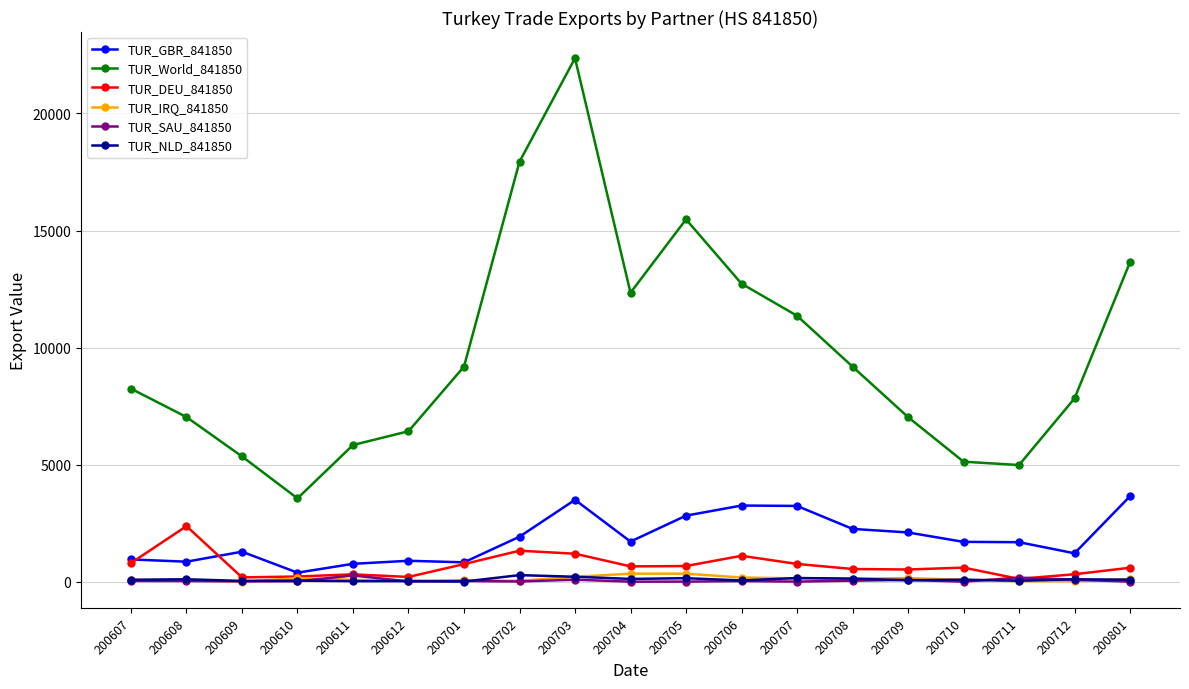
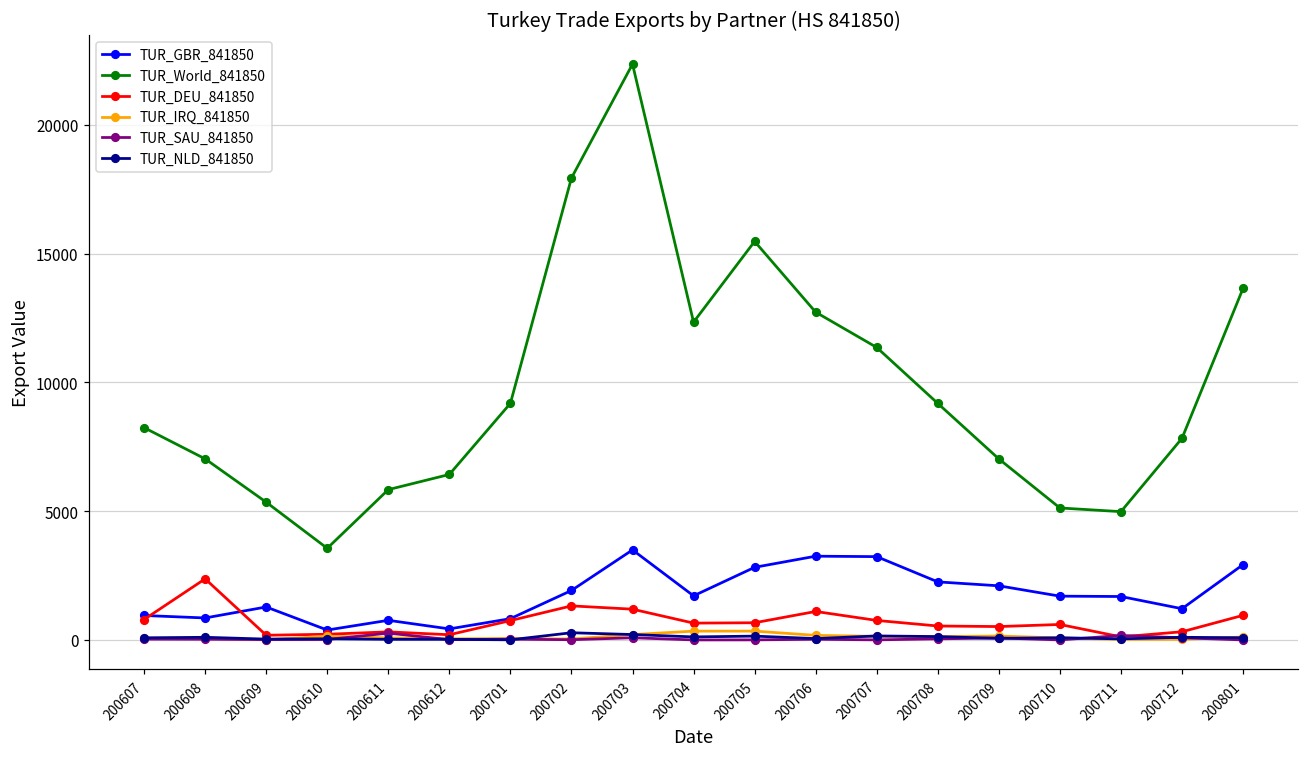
  {
    "TUR_GBR_841850": {
      "200607": 900,
      "200608": 900,
      "200609": 1300,
      "200610": 400,
      "200611": 800,
-     "200612": 900,
+     "200612": 400,
      "200702": 1900,
      "200703": 3500,
      "200704": 1700,
      "200705": 2800,
      "200706": 3300,
      "200707": 3200,
      "200708": 2300,
      "200709": 2100,
      "200710": 1700,
      "200711": 1700,
      "200712": 1200,
-     "200801": 3700
+     "200801": 2900
    },
    "TUR_World_841850": {
      "200607": 8200,
      "200608": 7000,
      "200609": 5400,
      "200610": 3600,
      "200611": 5800,
      "200612": 6400,
      "200701": 9200,
      "200702": 17900,
      "200703": 22400,
      "200704": 12300,
      "200705": 15500,
      "200706": 12700,
      "200707": 11400,
      "200708": 9200,
      "200709": 7000,
      "200710": 5100,
      "200711": 5000,
      "200712": 7800,
      "200801": 13700
    },
    "TUR_DEU_841850": {
      "200607": 800,
      "200608": 2400,
      "200609": 200,
      "200612": 200,
      "200702": 1300,
      "200703": 1200,
      "200704": 700,
      "200705": 700,
      "200706": 1100,
      "200707": 800,
      "200708": 500,
      "200709": 500,
      "200710": 600,
      "200712": 300,
-     "200801": 600
+     "200801": 1000
    },
    "TUR_IRQ_841850": {
      "200704": 300,
      "200705": 300,
      "200706": 200
    },
    "TUR_SAU_841850": {
      "200703": 100,
      "200704": 0,
      "200705": 0,
      "200707": 0
    },
    "TUR_NLD_841850": {
      "200702": 300,
      "200704": 100,
      "200705": 100
    }
  }
